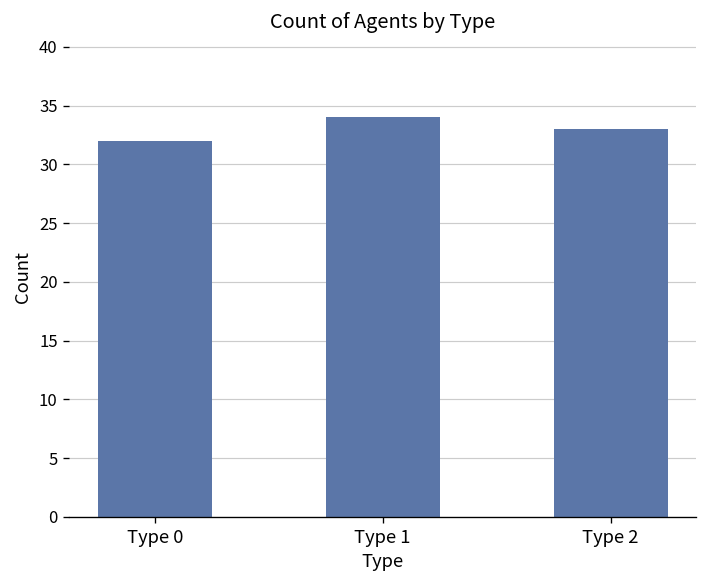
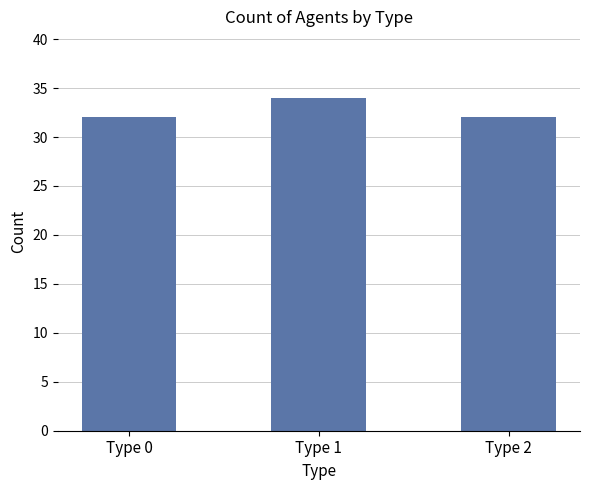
  {
    "Type 0": 32,
    "Type 1": 34,
-   "Type 2": 33
+   "Type 2": 32
  }
